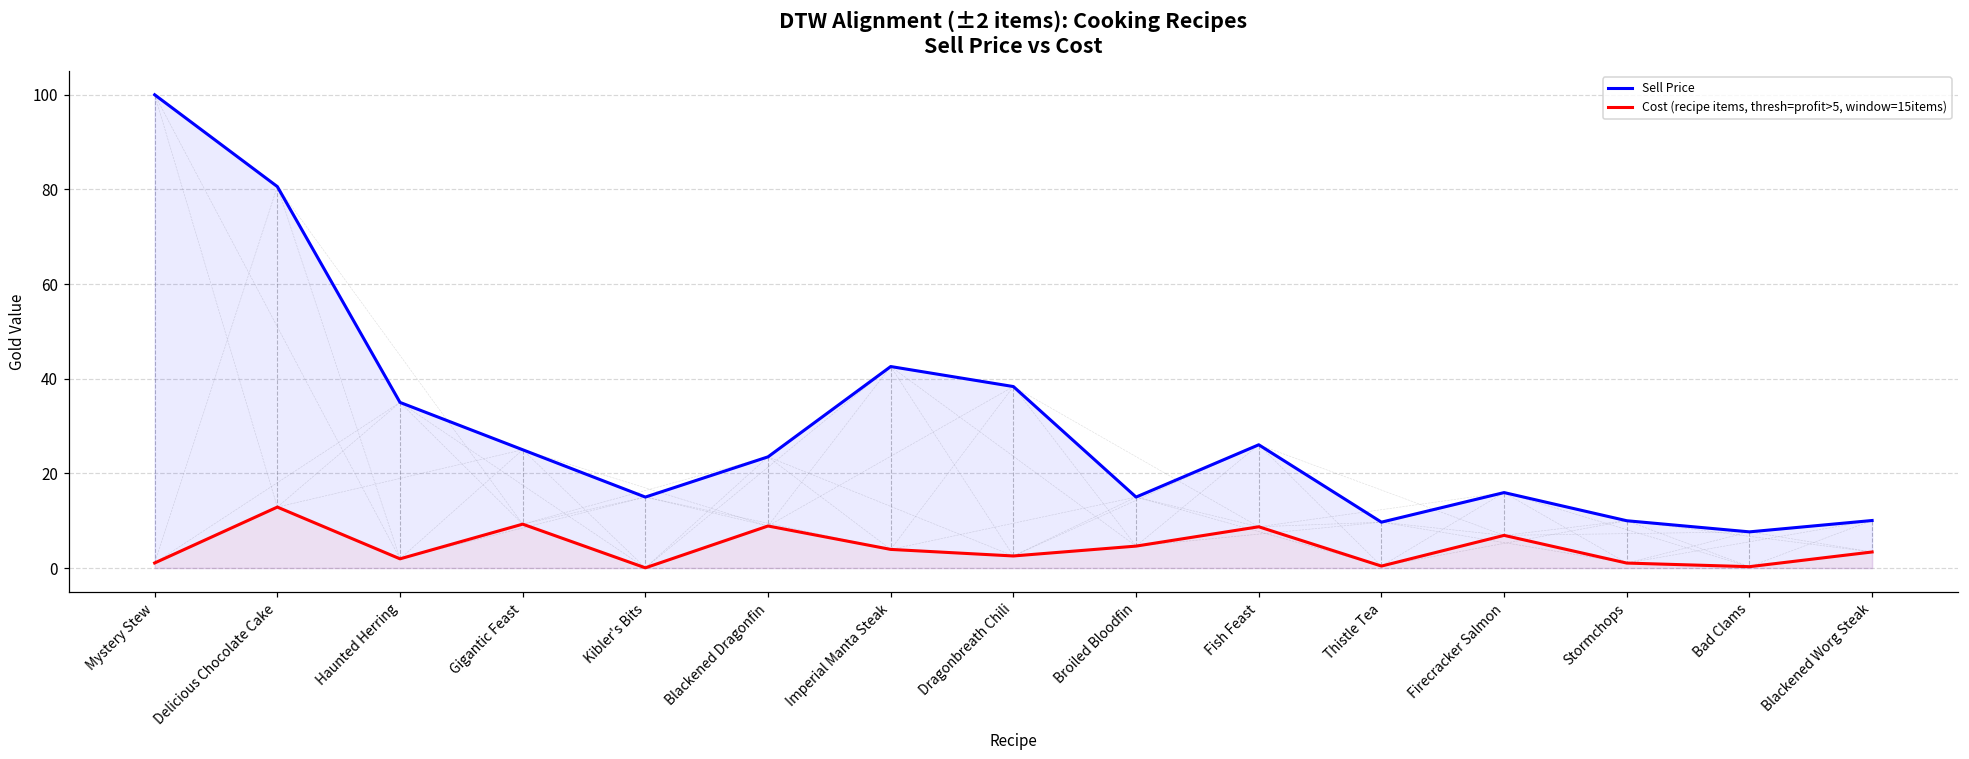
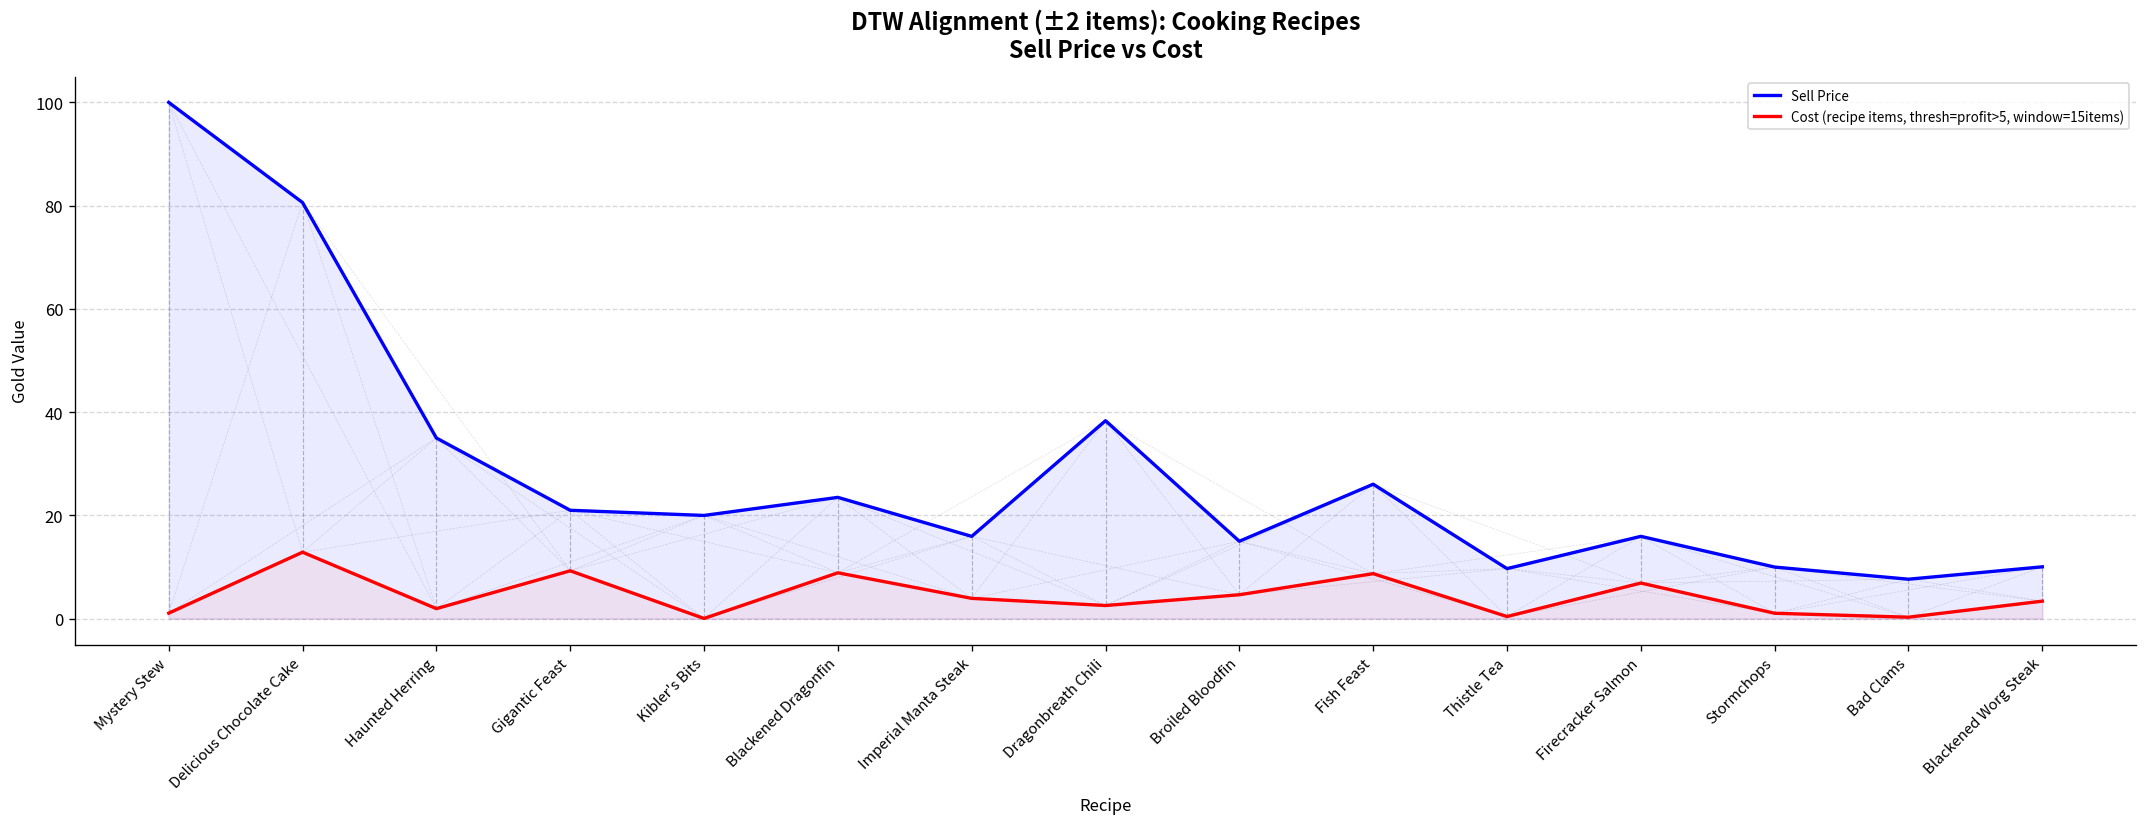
  {
    "Sell Price": {
-     "Gigantic Feast": 25,
-     "Kibler's Bits": 15,
-     "Imperial Manta Steak": 43
+     "Gigantic Feast": 21,
+     "Kibler's Bits": 20,
+     "Imperial Manta Steak": 16
    }
  }
